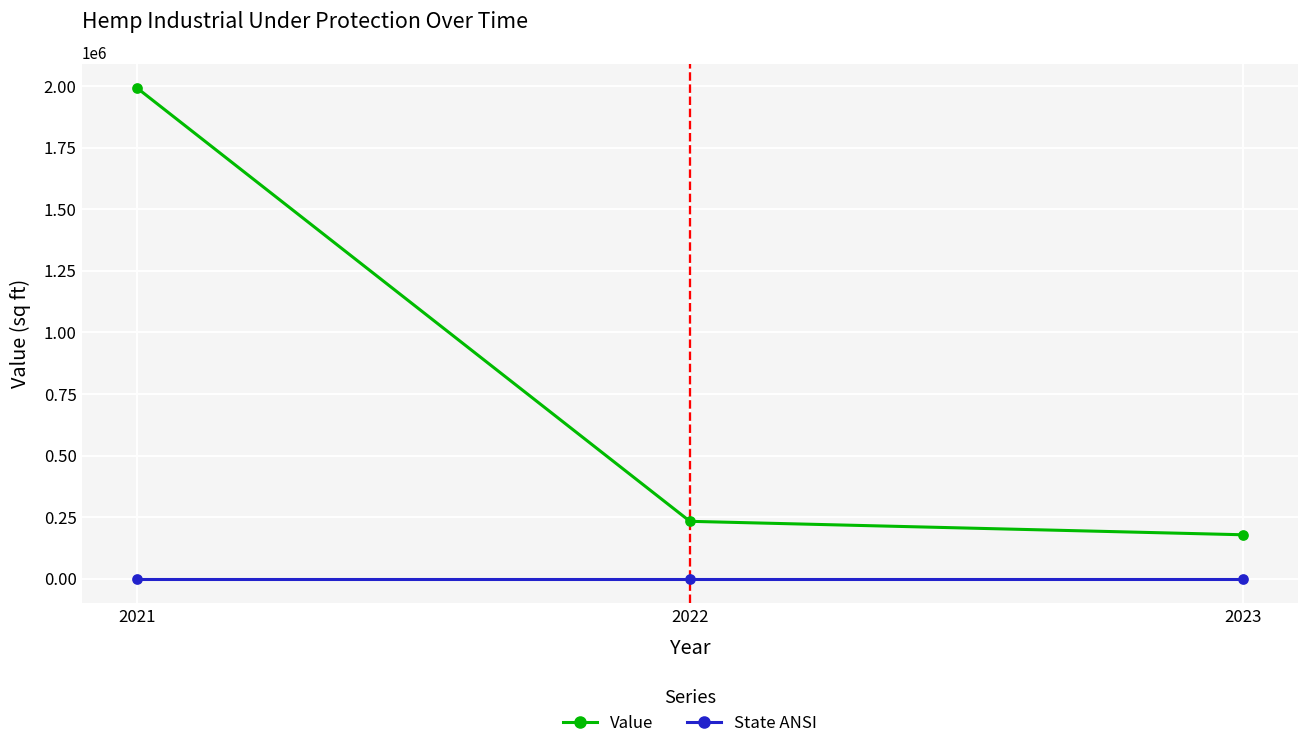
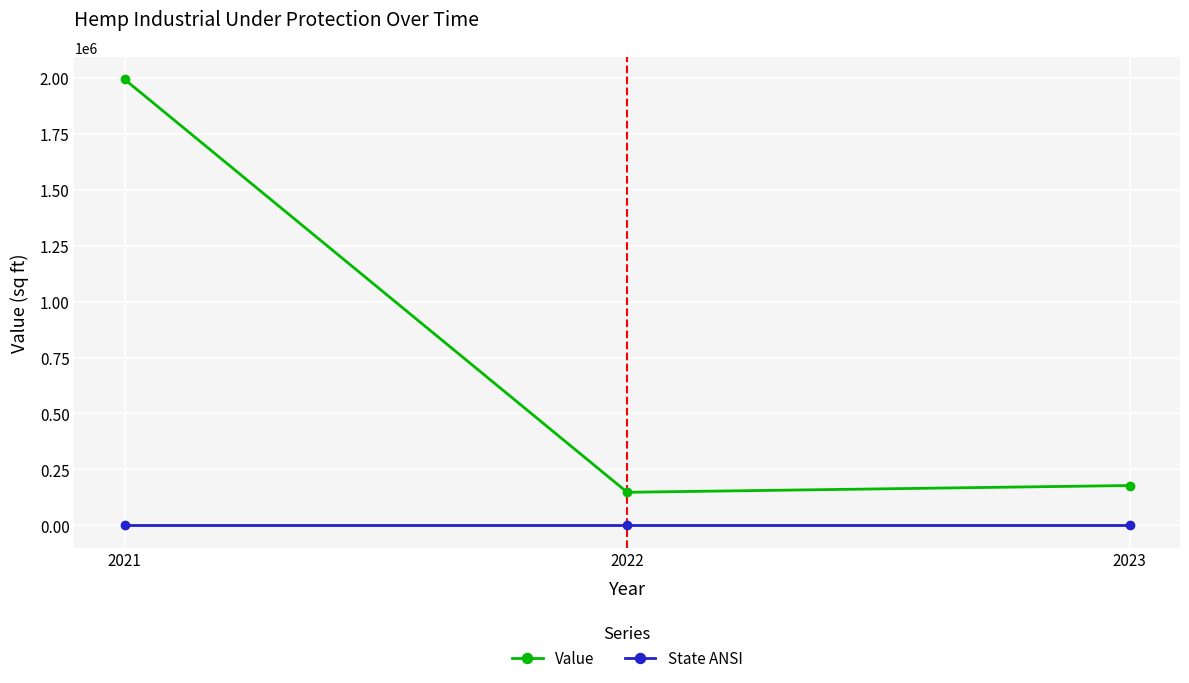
  {
    "Value": {
      "2021": 1990000,
-     "2022": 230000,
+     "2022": 150000,
      "2023": 180000
    },
    "State ANSI": {
      "2021": 0,
      "2022": 0,
      "2023": 0
    }
  }
